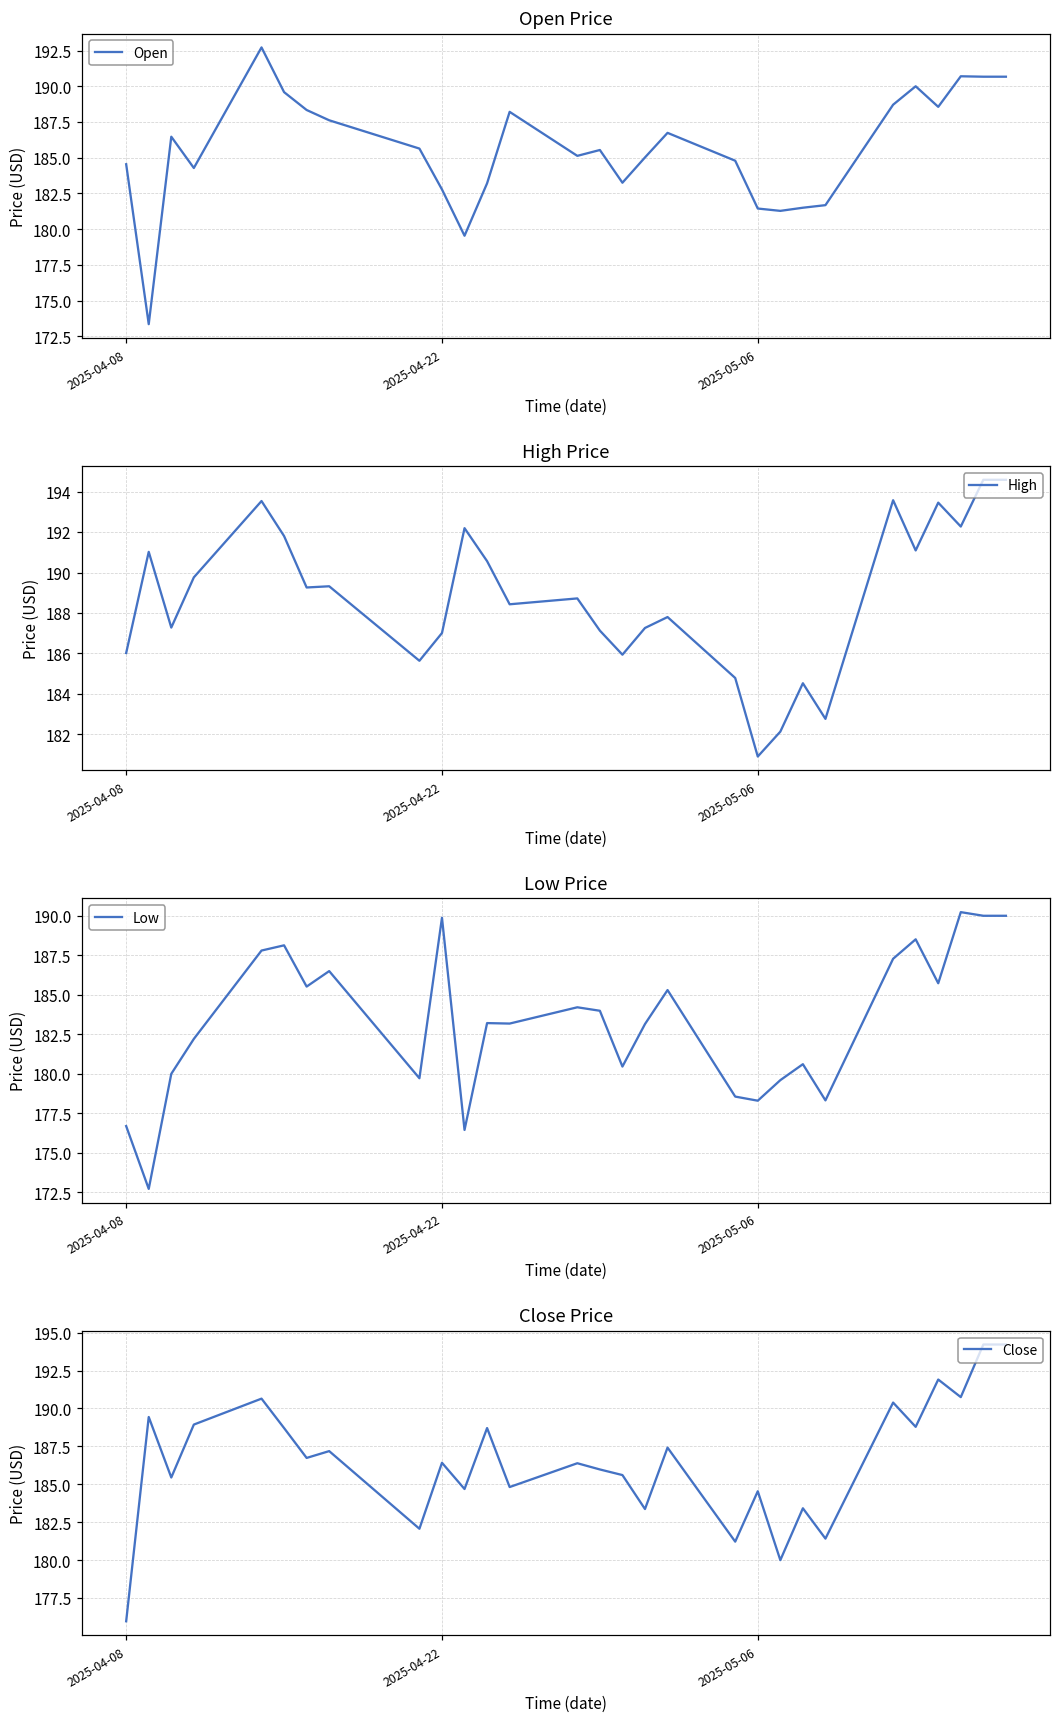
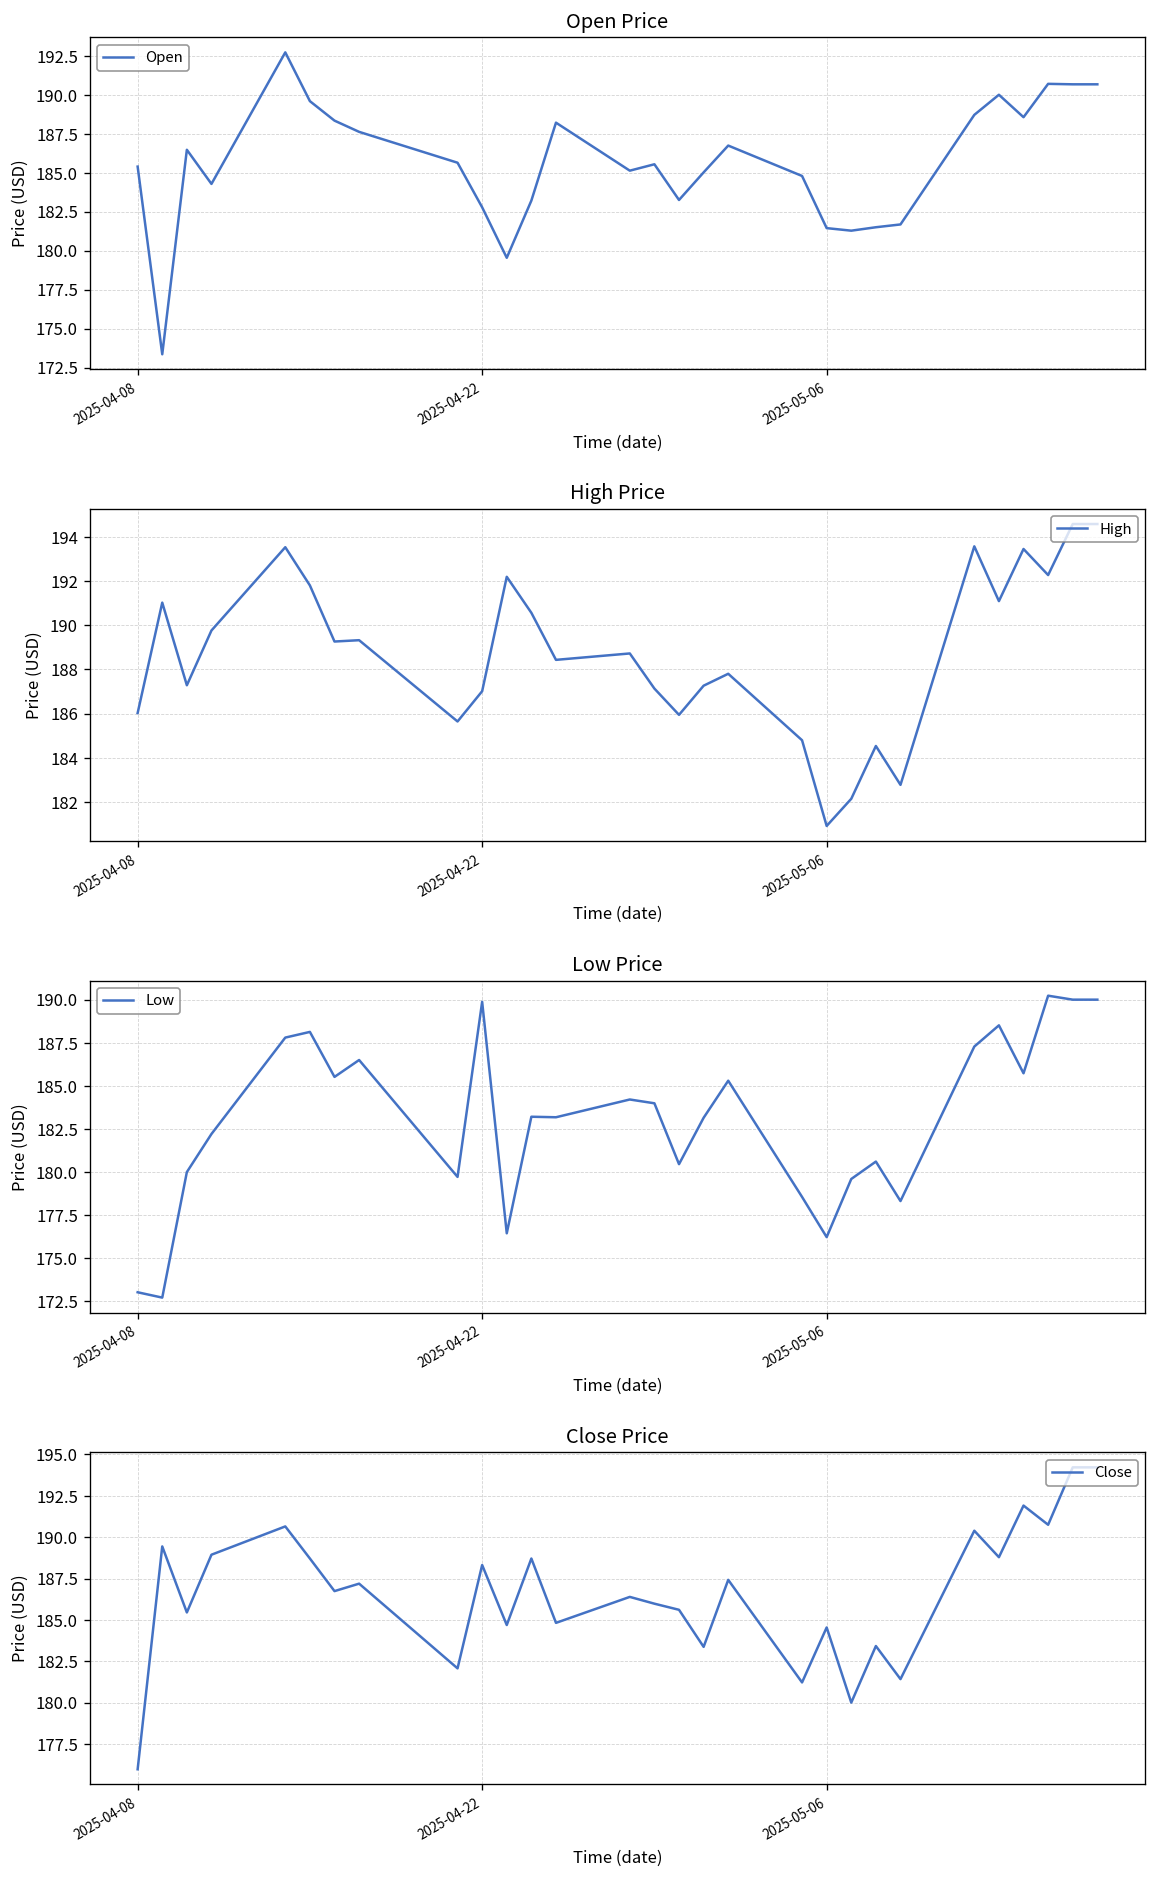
  {
    "Open Price": {
-     "2025-04-08": 184.5,
+     "2025-04-08": 185.4,
      "2025-04-22": 182.8,
      "2025-05-06": 181.4
    },
    "High Price": {
      "2025-04-08": 186.0,
      "2025-04-22": 187.0,
      "2025-05-06": 180.9
    },
    "Low Price": {
-     "2025-04-08": 176.7,
+     "2025-04-08": 173.0,
      "2025-04-22": 189.9,
-     "2025-05-06": 178.3
+     "2025-05-06": 176.2
    },
    "Close Price": {
      "2025-04-08": 176.0,
-     "2025-04-22": 186.4,
+     "2025-04-22": 188.3,
      "2025-05-06": 184.5
    }
  }
